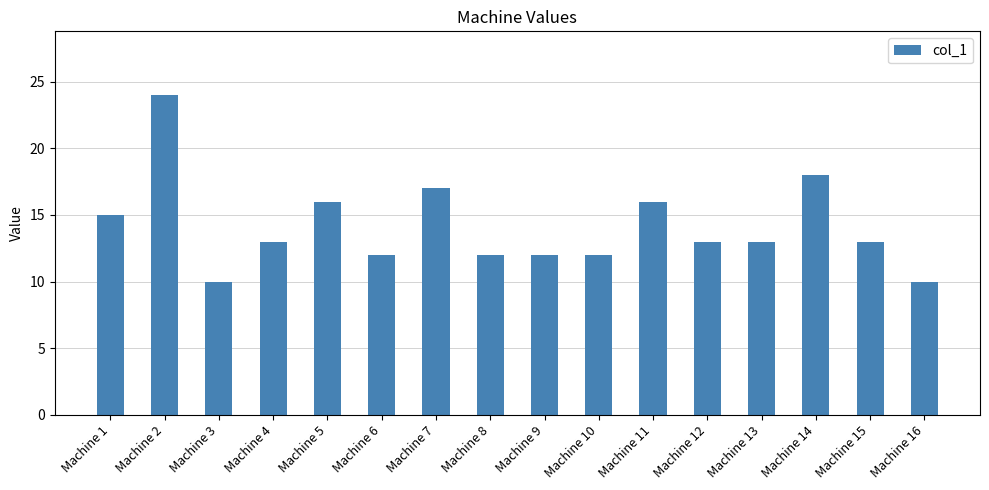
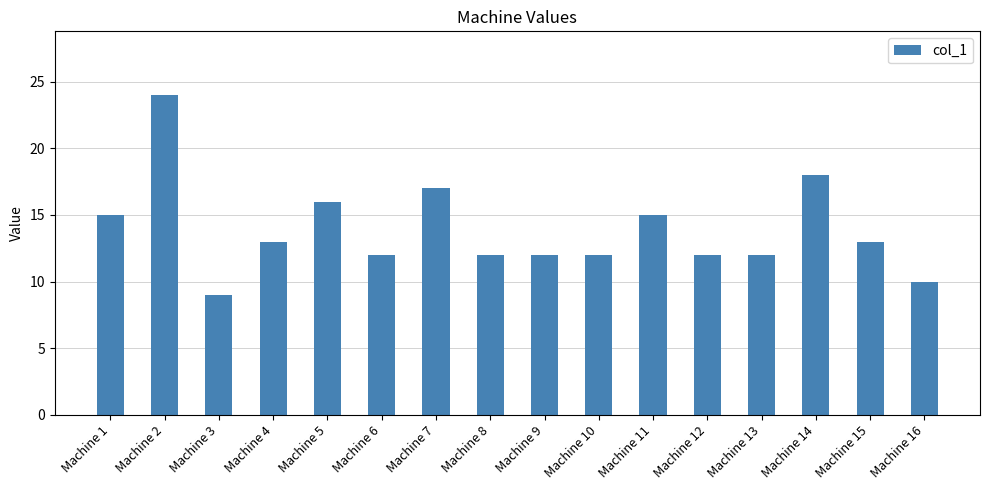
  {
    "Machine 1": 15,
    "Machine 2": 24,
-   "Machine 3": 10,
+   "Machine 3": 9,
    "Machine 4": 13,
    "Machine 5": 16,
    "Machine 6": 12,
    "Machine 7": 17,
    "Machine 8": 12,
    "Machine 9": 12,
    "Machine 10": 12,
-   "Machine 11": 16,
-   "Machine 12": 13,
-   "Machine 13": 13,
+   "Machine 11": 15,
+   "Machine 12": 12,
+   "Machine 13": 12,
    "Machine 14": 18,
    "Machine 15": 13,
    "Machine 16": 10
  }
